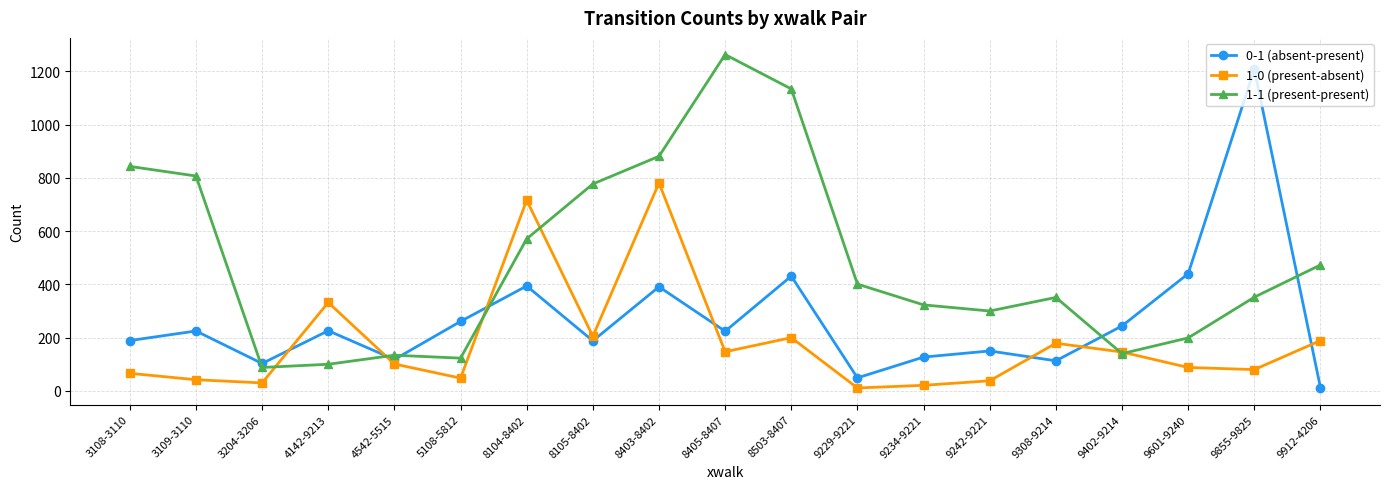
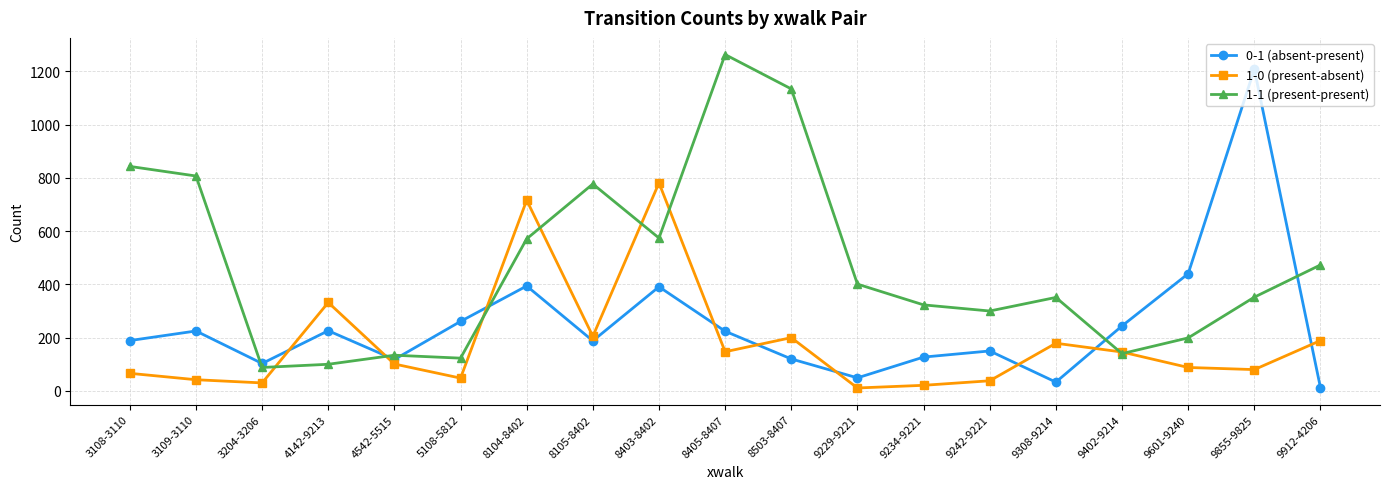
  {
    "0-1 (absent-present)": {
      "3108-3110": 190,
      "3109-3110": 230,
      "3204-3206": 100,
      "4142-9213": 230,
      "4542-5515": 120,
      "5108-5812": 260,
      "8104-8402": 390,
      "8105-8402": 190,
      "8403-8402": 390,
      "8405-8407": 220,
-     "8503-8407": 430,
+     "8503-8407": 120,
      "9229-9221": 50,
      "9234-9221": 130,
      "9242-9221": 150,
-     "9308-9214": 110,
+     "9308-9214": 30,
      "9402-9214": 240,
      "9601-9240": 440,
      "9912-4206": 10
    },
    "1-0 (present-absent)": {
      "3108-3110": 70,
      "3109-3110": 40,
      "3204-3206": 30,
      "4142-9213": 330,
      "4542-5515": 100,
      "5108-5812": 50,
      "8104-8402": 720,
      "8105-8402": 210,
      "8403-8402": 780,
      "8405-8407": 150,
      "8503-8407": 200,
      "9229-9221": 10,
      "9234-9221": 20,
      "9242-9221": 40,
      "9308-9214": 180,
      "9601-9240": 90,
      "9855-9825": 80,
      "9912-4206": 190
    },
    "1-1 (present-present)": {
      "3108-3110": 840,
      "3109-3110": 810,
      "3204-3206": 90,
      "4142-9213": 100,
      "4542-5515": 130,
      "5108-5812": 120,
      "8104-8402": 570,
      "8105-8402": 780,
-     "8403-8402": 880,
+     "8403-8402": 570,
      "8405-8407": 1260,
      "8503-8407": 1130,
      "9229-9221": 400,
      "9234-9221": 320,
      "9242-9221": 300,
      "9308-9214": 350,
      "9601-9240": 200,
      "9855-9825": 350,
      "9912-4206": 470
    }
  }
